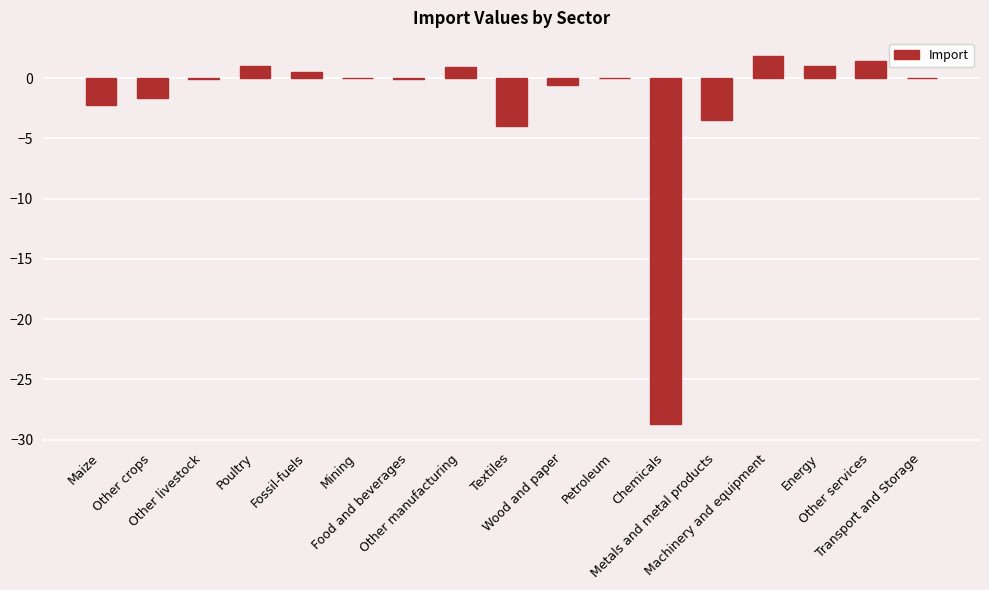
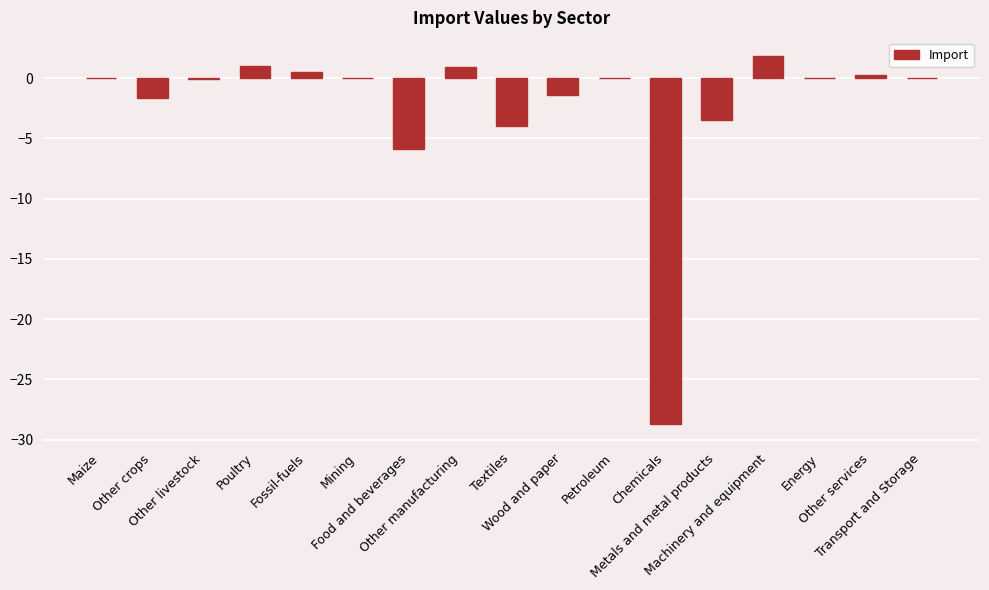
  {
-   "Maize": -2.2,
+   "Maize": 0.0,
    "Other crops": -1.6,
    "Poultry": 1.0,
    "Fossil-fuels": 0.5,
-   "Food and beverages": -0.1,
+   "Food and beverages": -5.9,
    "Other manufacturing": 0.9,
    "Textiles": -4.0,
-   "Wood and paper": -0.5,
+   "Wood and paper": -1.4,
    "Chemicals": -28.7,
    "Metals and metal products": -3.5,
    "Machinery and equipment": 1.8,
-   "Energy": 1,
-   "Other services": 1.5
+   "Energy": 0,
+   "Other services": 0.2
  }
